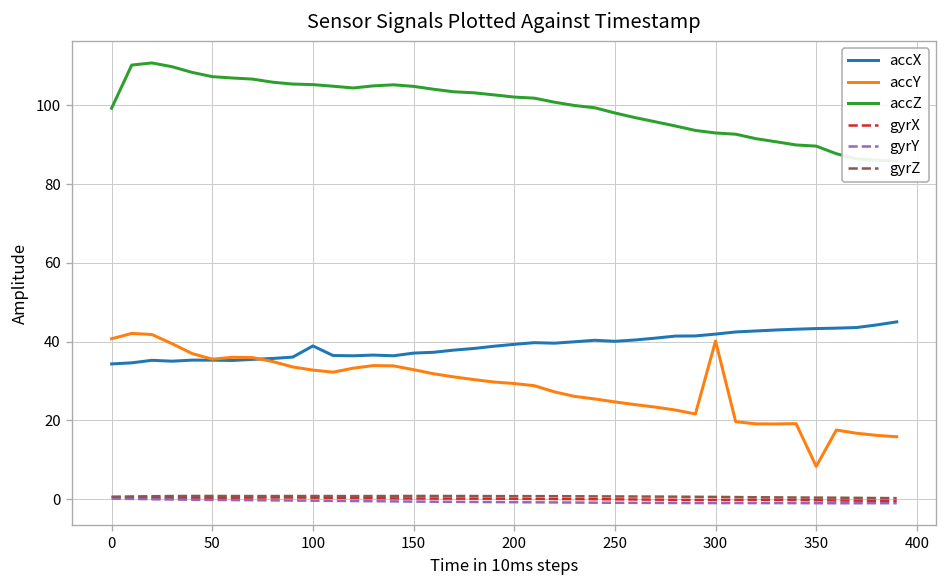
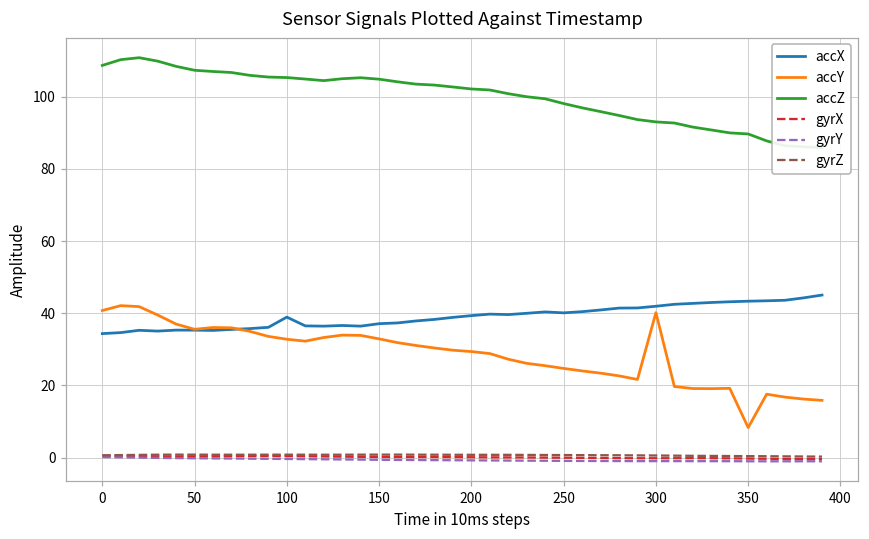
  {
    "accX": {
      "0": 34,
      "100": 39,
      "150": 37,
      "200": 39,
      "250": 40,
      "300": 42,
      "350": 43
    },
    "accY": {
      "0": 41,
      "100": 33,
      "150": 33,
      "200": 29,
      "250": 25,
      "300": 40,
      "350": 8
    },
    "accZ": {
-     "0": 99,
+     "0": 109,
      "50": 107,
      "100": 105,
      "150": 105,
      "200": 102,
      "250": 98,
      "300": 93,
      "350": 90
    },
    "gyrY": {
      "150": -1,
      "200": -1,
      "250": -1,
      "300": -1
    }
  }
